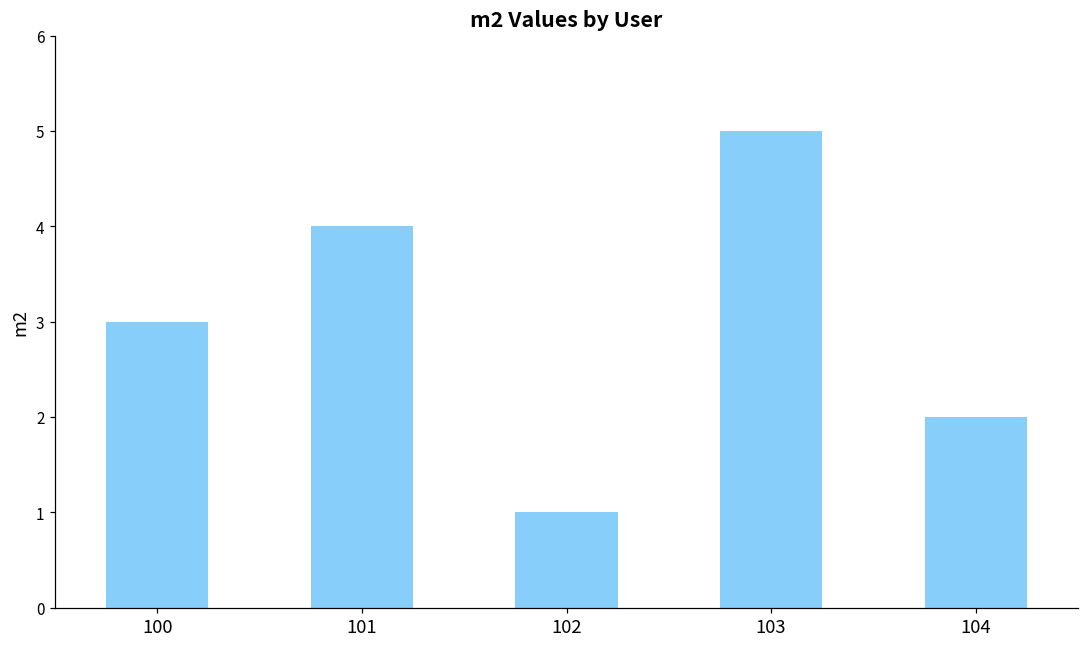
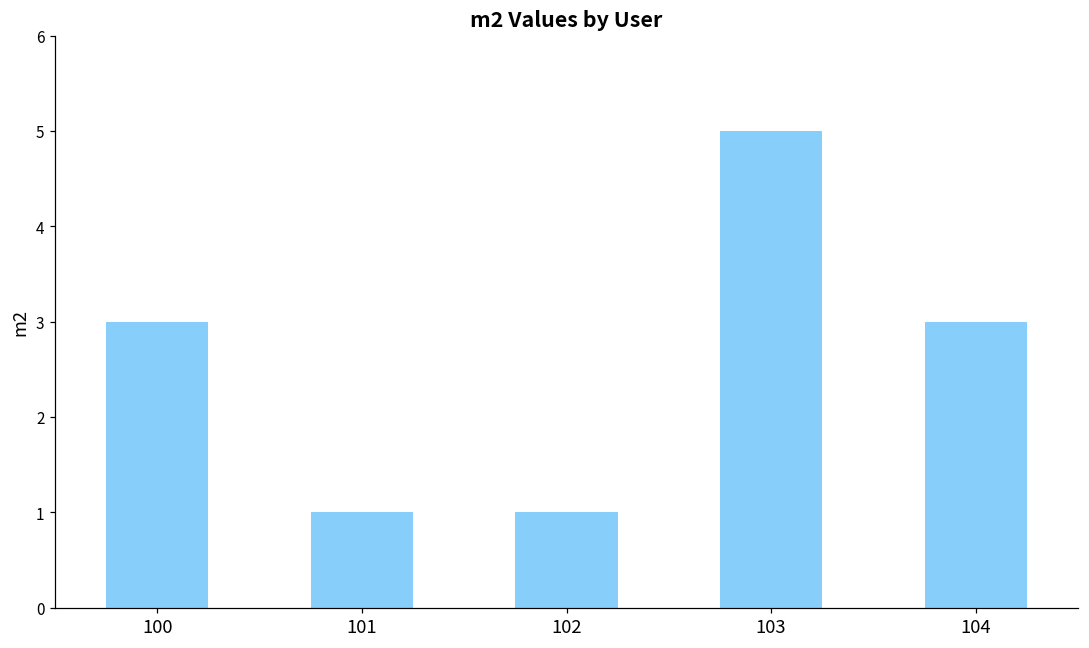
  {
    "100": 3,
-   "101": 4,
+   "101": 1,
    "102": 1,
    "103": 5,
-   "104": 2
+   "104": 3
  }
